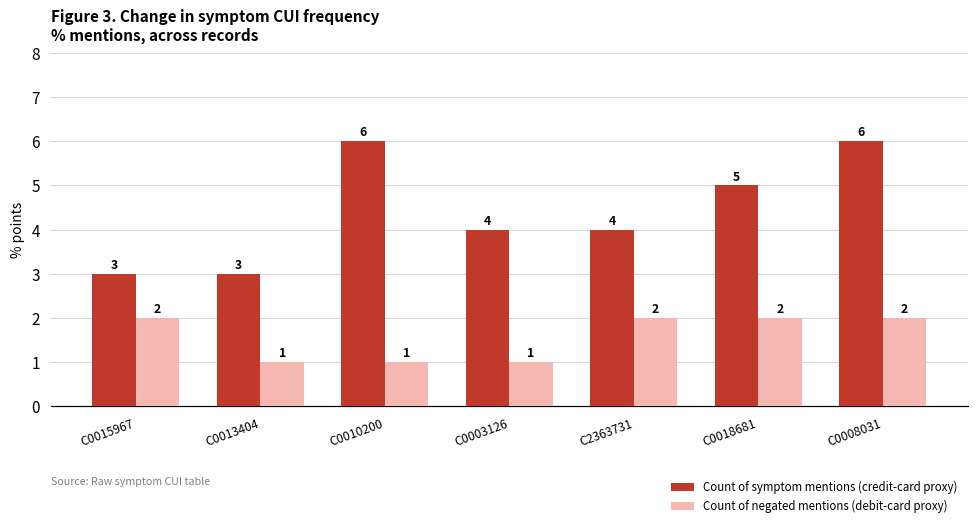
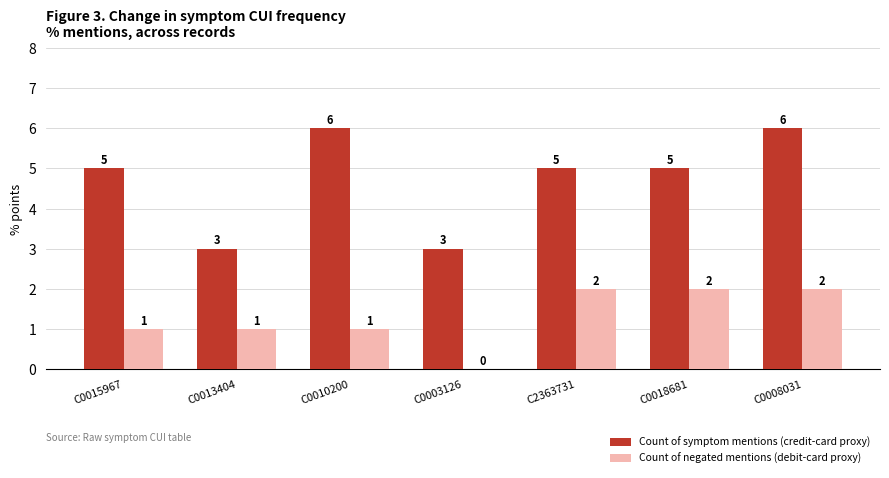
  {
    "Count of symptom mentions (credit-card proxy)": {
-     "C0015967": 3,
+     "C0015967": 5,
      "C0013404": 3,
      "C0010200": 6,
-     "C0003126": 4,
-     "C2363731": 4,
+     "C0003126": 3,
+     "C2363731": 5,
      "C0018681": 5,
      "C0008031": 6
    },
    "Count of negated mentions (debit-card proxy)": {
-     "C0015967": 2,
+     "C0015967": 1,
      "C0013404": 1,
      "C0010200": 1,
-     "C0003126": 1,
+     "C0003126": 0,
      "C2363731": 2,
      "C0018681": 2,
      "C0008031": 2
    }
  }
